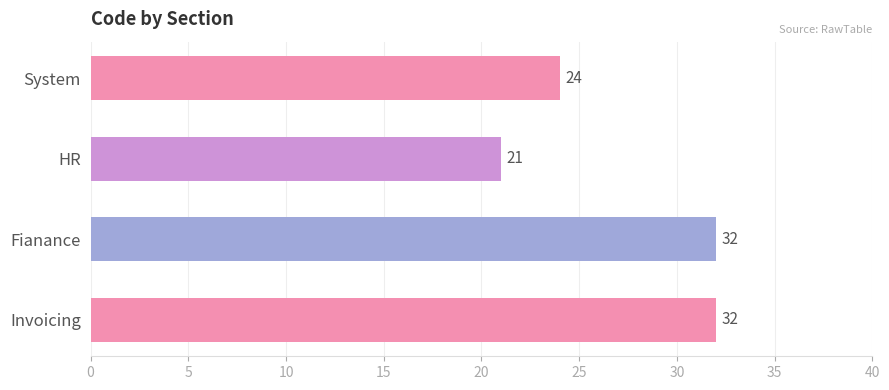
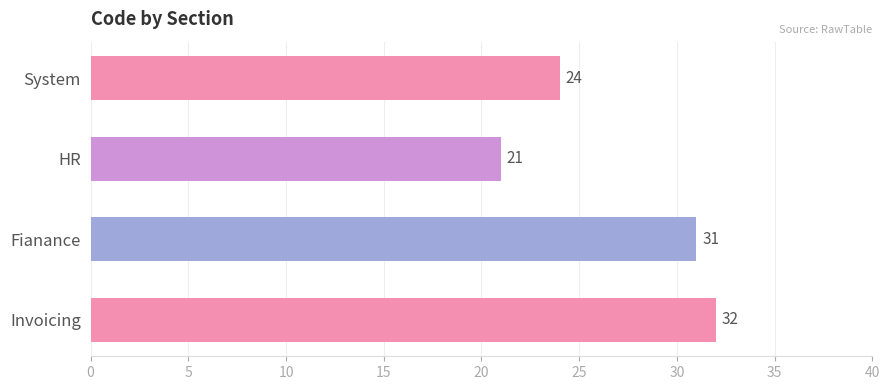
  {
    "System": 24,
    "HR": 21,
-   "Fianance": 32,
+   "Fianance": 31,
    "Invoicing": 32
  }
